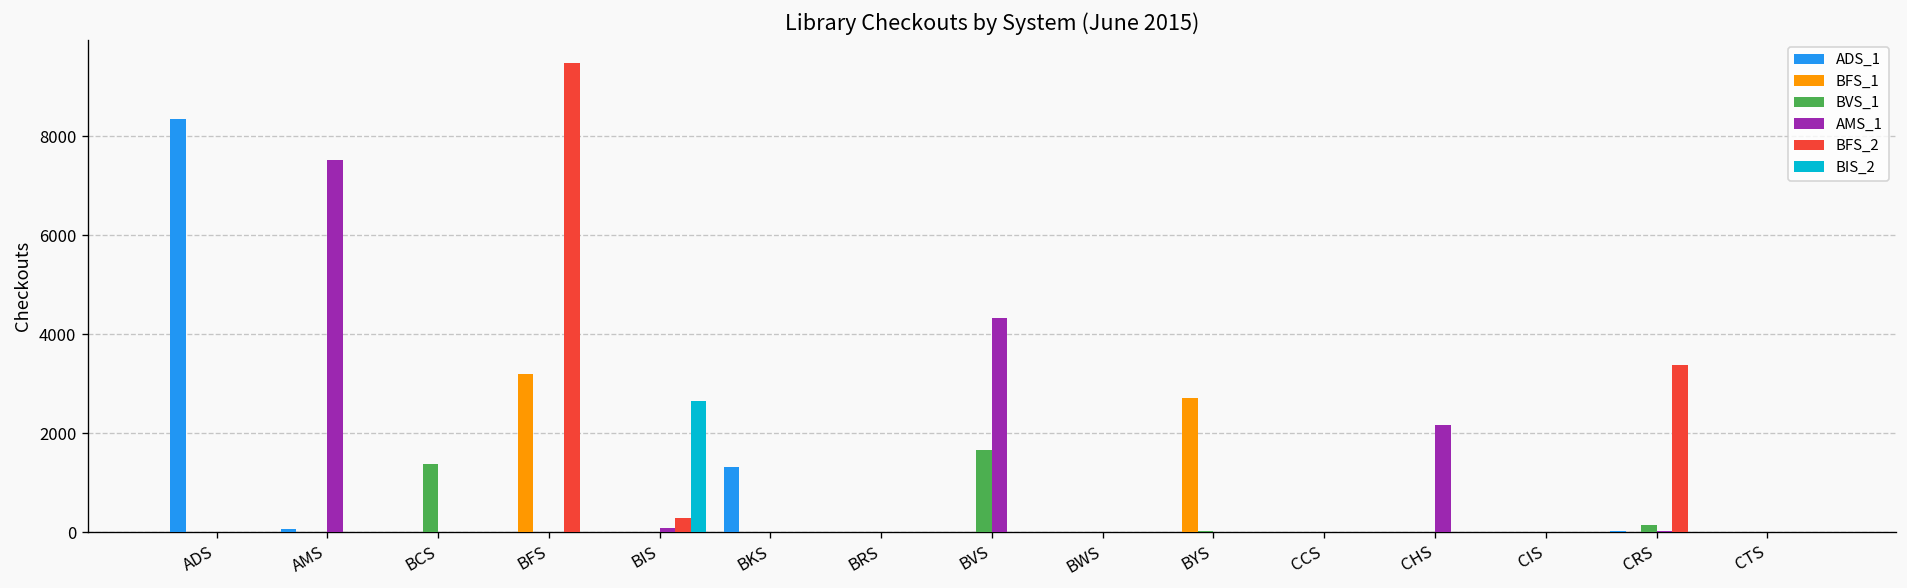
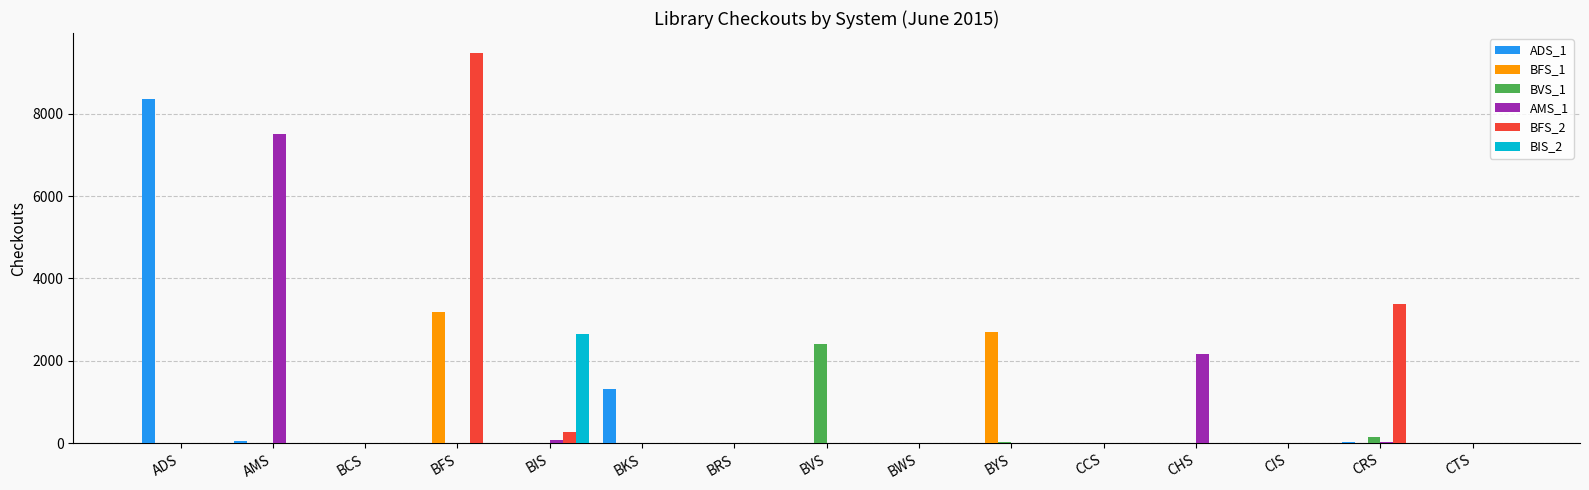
  {
    "BFS_1": {
      "ADS": 0,
      "AMS": 0,
      "BCS": 0,
      "BFS": 3200,
      "BIS": 0,
      "BKS": 0,
      "BRS": 0,
      "BVS": 0,
      "BWS": 0,
      "BYS": 2700,
      "CCS": 0,
      "CHS": 0,
      "CIS": 0,
      "CRS": 0,
      "CTS": 0
    },
    "BVS_1": {
      "ADS": 0,
      "AMS": 0,
-     "BCS": 1400,
+     "BCS": 0,
      "BFS": 0,
      "BIS": 0,
      "BKS": 0,
      "BRS": 0,
-     "BVS": 1700,
+     "BVS": 2400,
      "BWS": 0,
      "CCS": 0,
      "CHS": 0,
      "CIS": 0,
      "CRS": 200,
      "CTS": 0
    },
    "AMS_1": {
      "AMS": 7500,
      "BCS": 0,
      "BFS": 0,
      "BIS": 100,
      "BKS": 0,
      "BRS": 0,
-     "BVS": 4300,
+     "BVS": 0,
      "BWS": 0,
      "BYS": 0,
      "CCS": 0,
      "CHS": 2200,
      "CIS": 0,
      "CTS": 0
    },
    "BFS_2": {
      "ADS": 0,
      "AMS": 0,
      "BCS": 0,
      "BFS": 9500,
      "BIS": 300,
      "BKS": 0,
      "BRS": 0,
      "BVS": 0,
      "BWS": 0,
      "BYS": 0,
      "CCS": 0,
      "CHS": 0,
      "CIS": 0,
      "CRS": 3400,
      "CTS": 0
    }
  }
